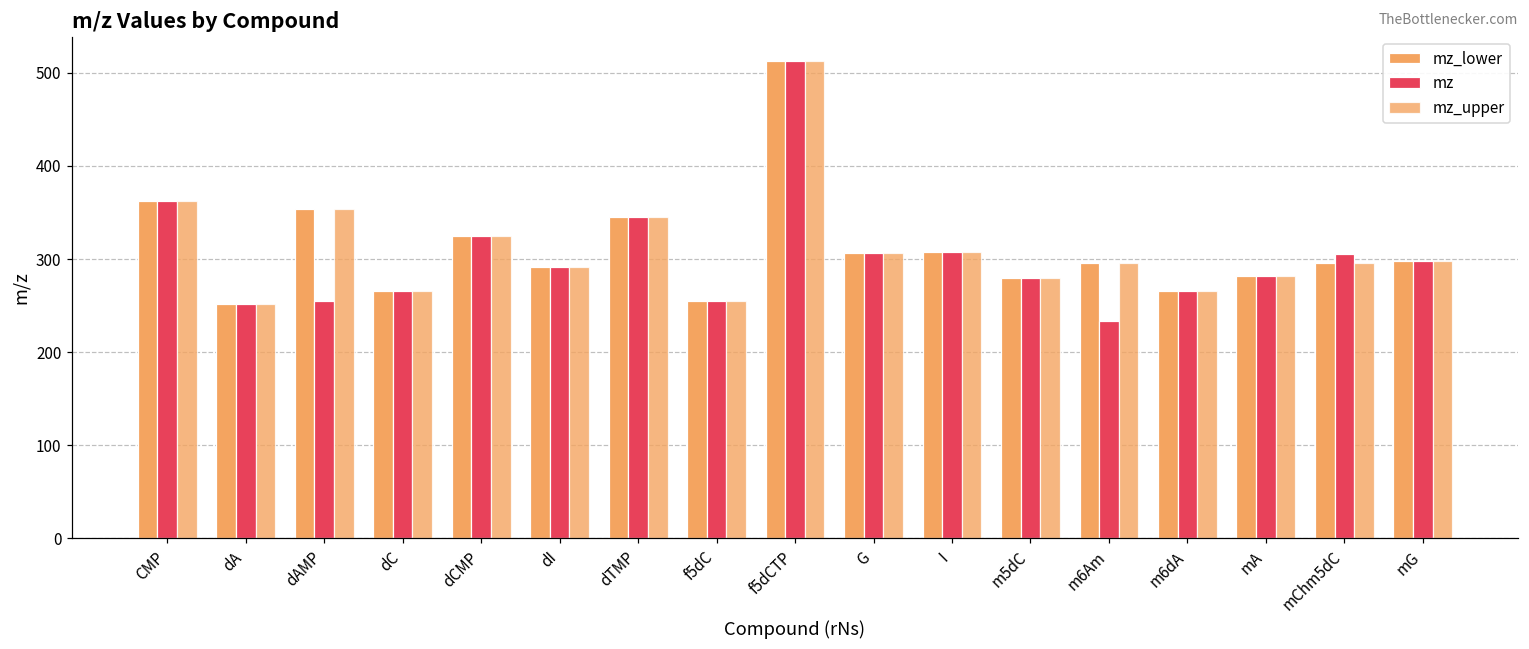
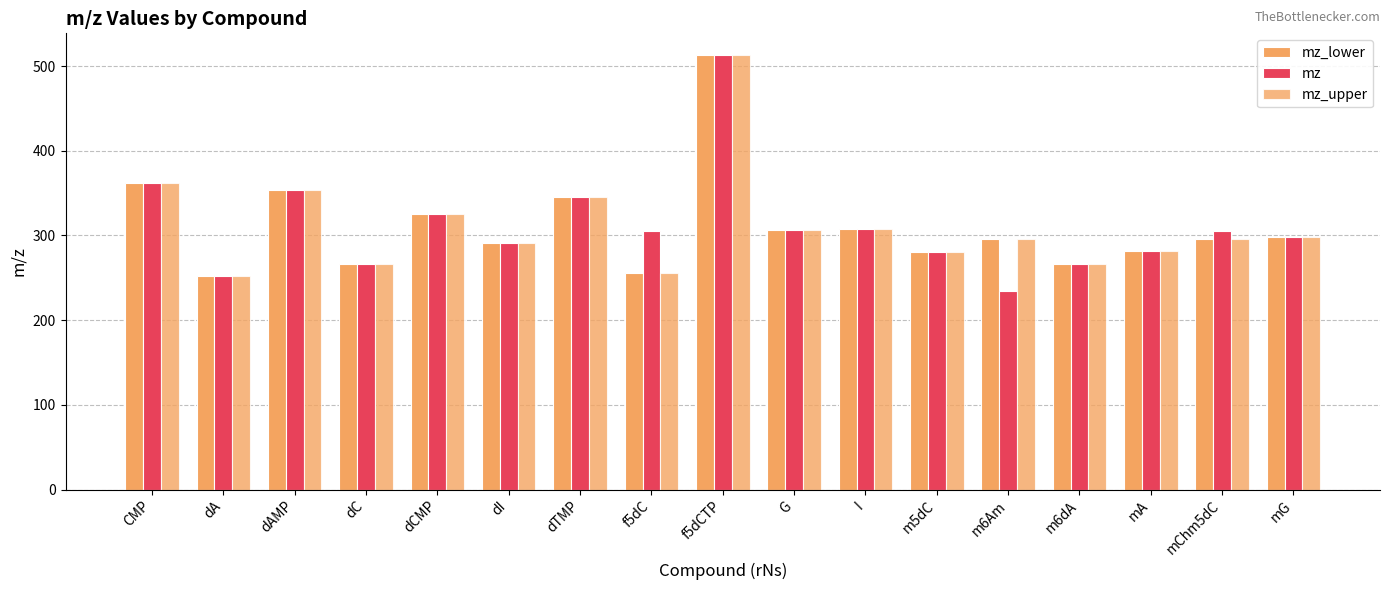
  {
    "mz": {
      "CMP": 360,
      "dA": 250,
-     "dAMP": 250,
+     "dAMP": 350,
      "dC": 270,
      "dCMP": 330,
      "dI": 290,
      "dTMP": 350,
-     "f5dC": 260,
+     "f5dC": 310,
      "f5dCTP": 510,
      "G": 310,
      "I": 310,
      "m5dC": 280,
      "m6Am": 230,
      "m6dA": 270,
      "mA": 280,
      "mChm5dC": 310,
      "mG": 300
    }
  }
